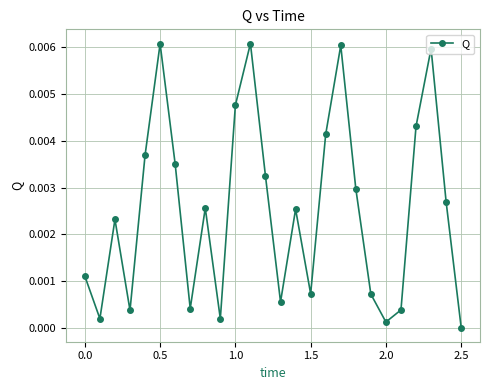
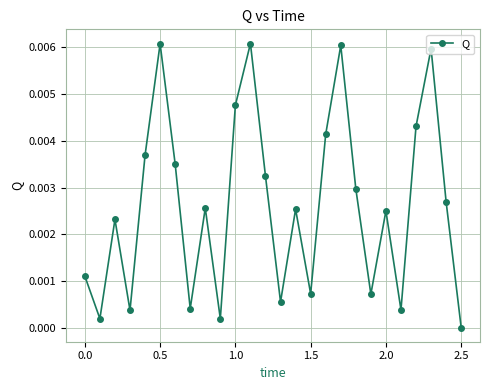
  {
    "0.0": 0.0011,
    "0.5": 0.0061,
    "1.0": 0.0048,
    "1.5": 0.0007,
-   "2.0": 0.0001,
+   "2.0": 0.0025,
    "2.5": 0.0000
  }
